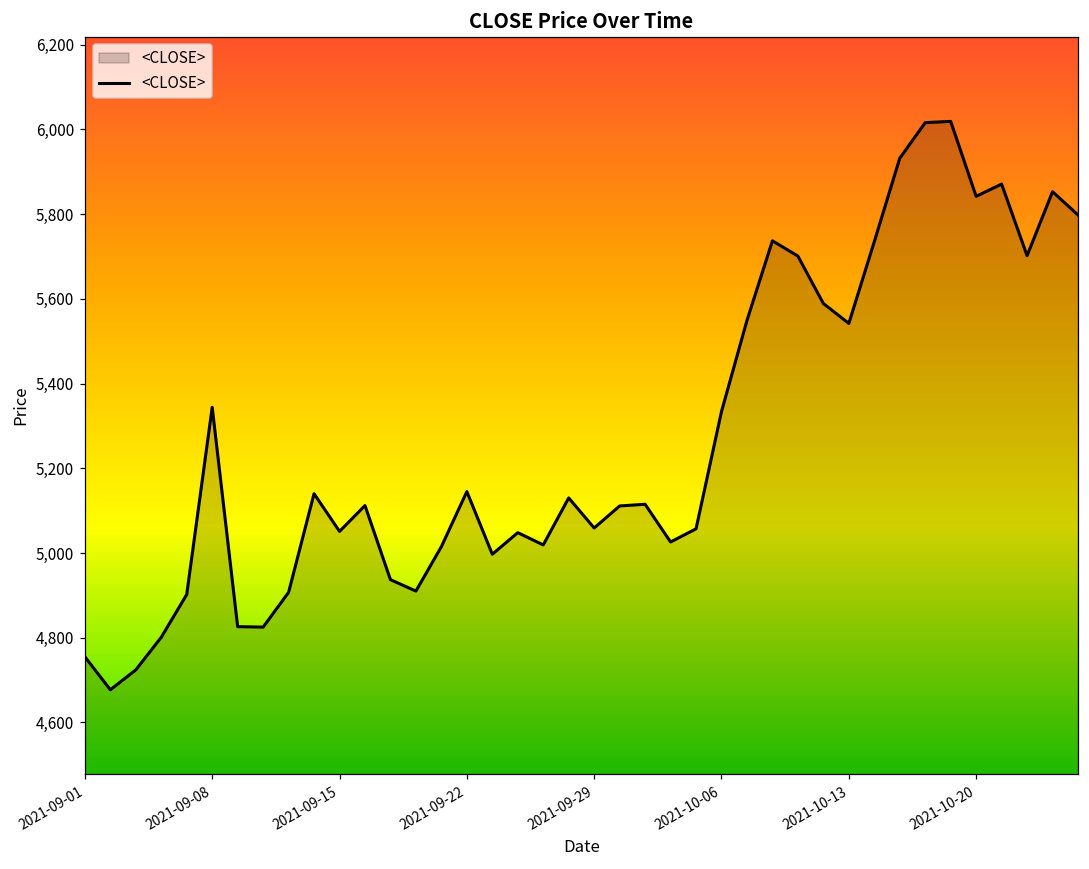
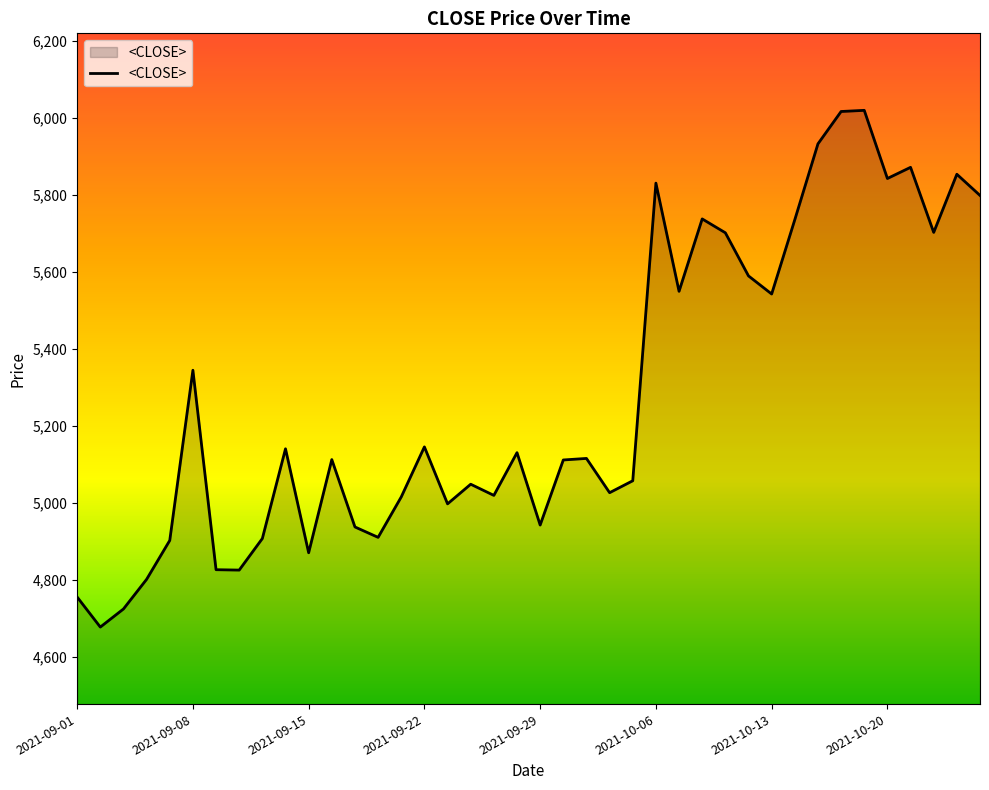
  {
    "2021-09-01": "4,760",
    "2021-09-08": "5,340",
-   "2021-09-15": "5,050",
+   "2021-09-15": "4,870",
    "2021-09-22": "5,150",
-   "2021-09-29": "5,060",
-   "2021-10-06": "5,330",
+   "2021-09-29": "4,940",
+   "2021-10-06": "5,830",
    "2021-10-13": "5,540",
    "2021-10-20": "5,840"
  }
